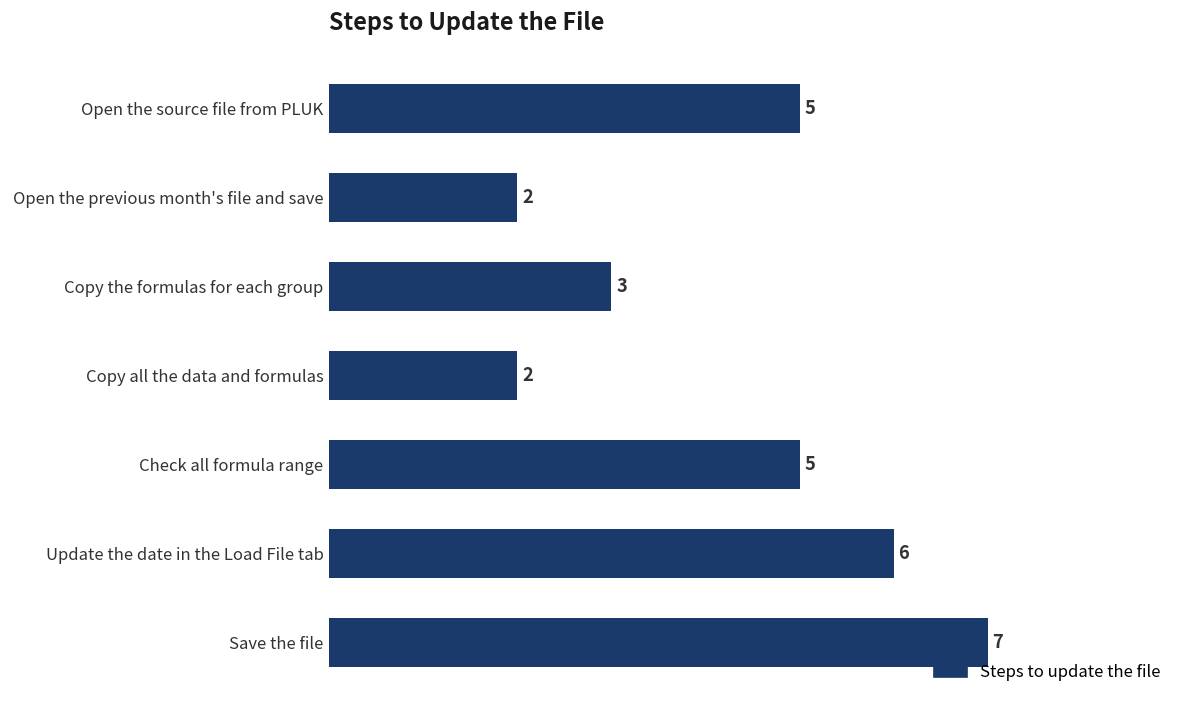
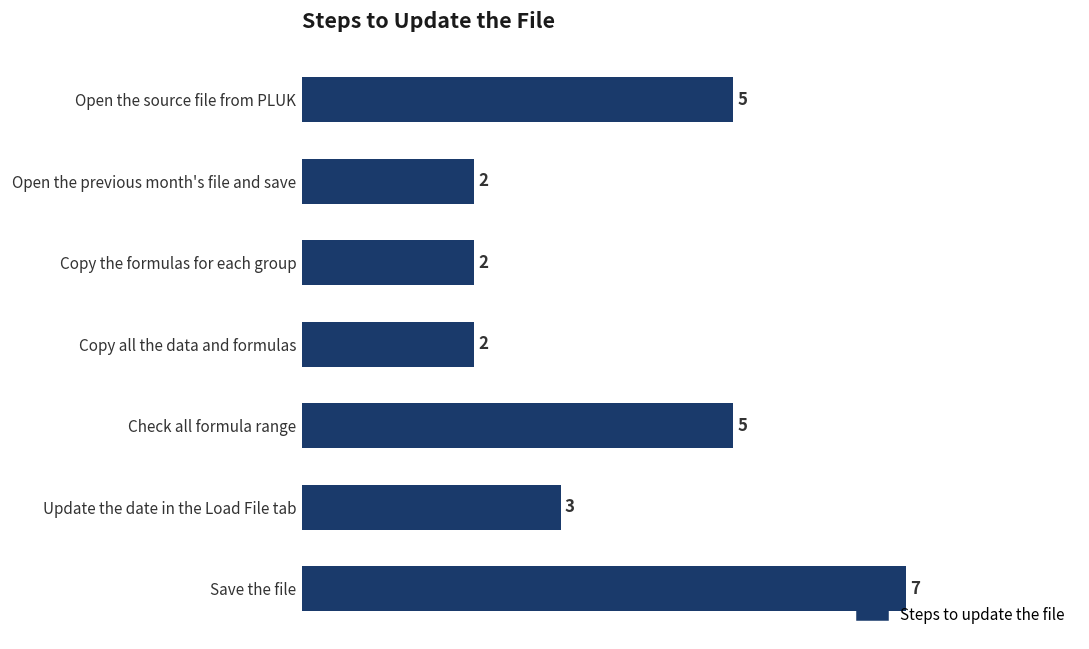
  {
    "Open the source file from PLUK": 5,
    "Open the previous month's file and save": 2,
-   "Copy the formulas for each group": 3,
+   "Copy the formulas for each group": 2,
    "Copy all the data and formulas": 2,
    "Check all formula range": 5,
-   "Update the date in the Load File tab": 6,
+   "Update the date in the Load File tab": 3,
    "Save the file": 7
  }
